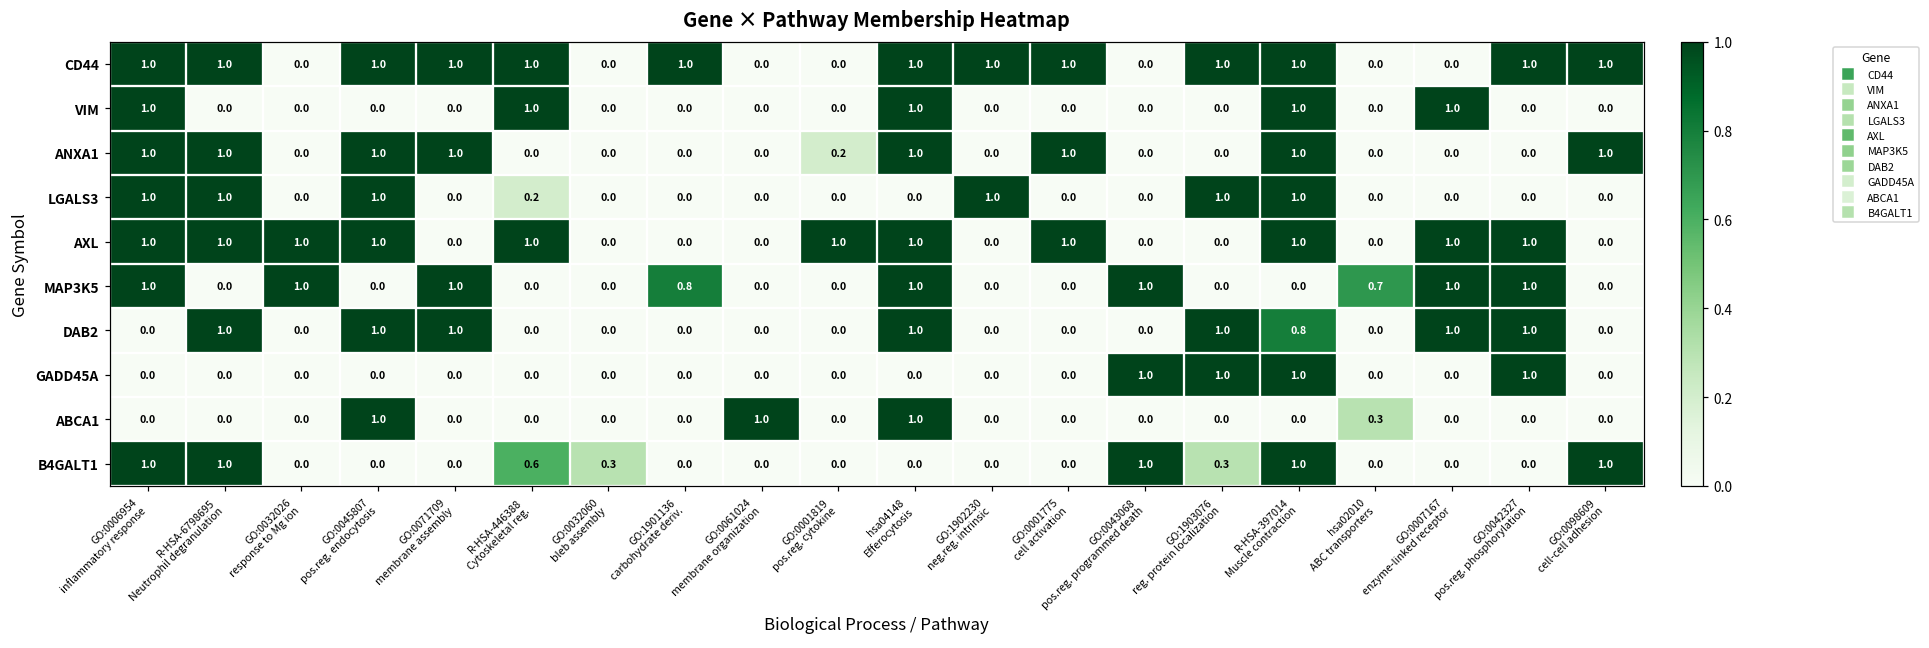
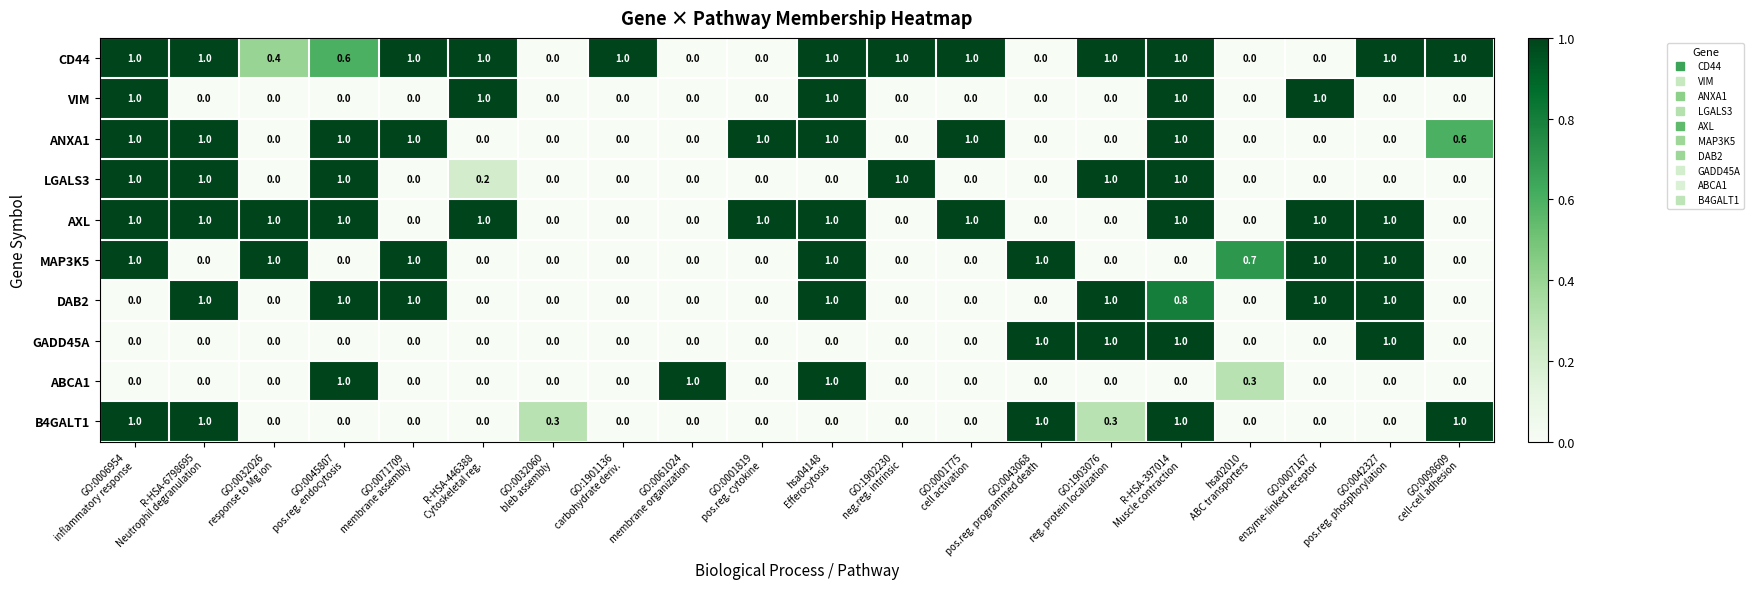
  {
    "CD44": {
      "GO:0006954 inflammatory response": 1.0,
      "R-HSA-6798695 Neutrophil degranulation": 1.0,
-     "GO:0032026 response to Mg ion": 0.0,
-     "GO:0045807 pos.reg. endocytosis": 1.0,
+     "GO:0032026 response to Mg ion": 0.4,
+     "GO:0045807 pos.reg. endocytosis": 0.6,
      "GO:0071709 membrane assembly": 1.0,
      "R-HSA-446388 Cytoskeletal reg.": 1.0,
      "GO:0032060 bleb assembly": 0.0,
      "GO:1901136 carbohydrate deriv.": 1.0,
      "GO:0061024 membrane organization": 0.0,
      "GO:0001819 pos.reg. cytokine": 0.0,
      "hsa04148 Efferocytosis": 1.0,
      "GO:1902230 neg.reg. intrinsic": 1.0,
      "GO:0001775 cell activation": 1.0,
      "GO:0043068 pos.reg. programmed death": 0.0,
      "GO:1903076 reg. protein localization": 1.0,
      "R-HSA-397014 Muscle contraction": 1.0,
      "hsa02010 ABC transporters": 0.0,
      "GO:0007167 enzyme-linked receptor": 0.0,
      "GO:0042327 pos.reg. phosphorylation": 1.0,
      "GO:0098609 cell-cell adhesion": 1.0
    },
    "VIM": {
      "GO:0006954 inflammatory response": 1.0,
      "R-HSA-6798695 Neutrophil degranulation": 0.0,
      "GO:0032026 response to Mg ion": 0.0,
      "GO:0045807 pos.reg. endocytosis": 0.0,
      "GO:0071709 membrane assembly": 0.0,
      "R-HSA-446388 Cytoskeletal reg.": 1.0,
      "GO:0032060 bleb assembly": 0.0,
      "GO:1901136 carbohydrate deriv.": 0.0,
      "GO:0061024 membrane organization": 0.0,
      "GO:0001819 pos.reg. cytokine": 0.0,
      "hsa04148 Efferocytosis": 1.0,
      "GO:1902230 neg.reg. intrinsic": 0.0,
      "GO:0001775 cell activation": 0.0,
      "GO:0043068 pos.reg. programmed death": 0.0,
      "GO:1903076 reg. protein localization": 0.0,
      "R-HSA-397014 Muscle contraction": 1.0,
      "hsa02010 ABC transporters": 0.0,
      "GO:0007167 enzyme-linked receptor": 1.0,
      "GO:0042327 pos.reg. phosphorylation": 0.0,
      "GO:0098609 cell-cell adhesion": 0.0
    },
    "ANXA1": {
      "GO:0006954 inflammatory response": 1.0,
      "R-HSA-6798695 Neutrophil degranulation": 1.0,
      "GO:0032026 response to Mg ion": 0.0,
      "GO:0045807 pos.reg. endocytosis": 1.0,
      "GO:0071709 membrane assembly": 1.0,
      "R-HSA-446388 Cytoskeletal reg.": 0.0,
      "GO:0032060 bleb assembly": 0.0,
      "GO:1901136 carbohydrate deriv.": 0.0,
      "GO:0061024 membrane organization": 0.0,
-     "GO:0001819 pos.reg. cytokine": 0.2,
+     "GO:0001819 pos.reg. cytokine": 1.0,
      "hsa04148 Efferocytosis": 1.0,
      "GO:1902230 neg.reg. intrinsic": 0.0,
      "GO:0001775 cell activation": 1.0,
      "GO:0043068 pos.reg. programmed death": 0.0,
      "GO:1903076 reg. protein localization": 0.0,
      "R-HSA-397014 Muscle contraction": 1.0,
      "hsa02010 ABC transporters": 0.0,
      "GO:0007167 enzyme-linked receptor": 0.0,
      "GO:0042327 pos.reg. phosphorylation": 0.0,
-     "GO:0098609 cell-cell adhesion": 1.0
+     "GO:0098609 cell-cell adhesion": 0.6
    },
    "LGALS3": {
      "GO:0006954 inflammatory response": 1.0,
      "R-HSA-6798695 Neutrophil degranulation": 1.0,
      "GO:0032026 response to Mg ion": 0.0,
      "GO:0045807 pos.reg. endocytosis": 1.0,
      "GO:0071709 membrane assembly": 0.0,
      "R-HSA-446388 Cytoskeletal reg.": 0.2,
      "GO:0032060 bleb assembly": 0.0,
      "GO:1901136 carbohydrate deriv.": 0.0,
      "GO:0061024 membrane organization": 0.0,
      "GO:0001819 pos.reg. cytokine": 0.0,
      "hsa04148 Efferocytosis": 0.0,
      "GO:1902230 neg.reg. intrinsic": 1.0,
      "GO:0001775 cell activation": 0.0,
      "GO:0043068 pos.reg. programmed death": 0.0,
      "GO:1903076 reg. protein localization": 1.0,
      "R-HSA-397014 Muscle contraction": 1.0,
      "hsa02010 ABC transporters": 0.0,
      "GO:0007167 enzyme-linked receptor": 0.0,
      "GO:0042327 pos.reg. phosphorylation": 0.0,
      "GO:0098609 cell-cell adhesion": 0.0
    },
    "AXL": {
      "GO:0006954 inflammatory response": 1.0,
      "R-HSA-6798695 Neutrophil degranulation": 1.0,
      "GO:0032026 response to Mg ion": 1.0,
      "GO:0045807 pos.reg. endocytosis": 1.0,
      "GO:0071709 membrane assembly": 0.0,
      "R-HSA-446388 Cytoskeletal reg.": 1.0,
      "GO:0032060 bleb assembly": 0.0,
      "GO:1901136 carbohydrate deriv.": 0.0,
      "GO:0061024 membrane organization": 0.0,
      "GO:0001819 pos.reg. cytokine": 1.0,
      "hsa04148 Efferocytosis": 1.0,
      "GO:1902230 neg.reg. intrinsic": 0.0,
      "GO:0001775 cell activation": 1.0,
      "GO:0043068 pos.reg. programmed death": 0.0,
      "GO:1903076 reg. protein localization": 0.0,
      "R-HSA-397014 Muscle contraction": 1.0,
      "hsa02010 ABC transporters": 0.0,
      "GO:0007167 enzyme-linked receptor": 1.0,
      "GO:0042327 pos.reg. phosphorylation": 1.0,
      "GO:0098609 cell-cell adhesion": 0.0
    },
    "MAP3K5": {
      "GO:0006954 inflammatory response": 1.0,
      "R-HSA-6798695 Neutrophil degranulation": 0.0,
      "GO:0032026 response to Mg ion": 1.0,
      "GO:0045807 pos.reg. endocytosis": 0.0,
      "GO:0071709 membrane assembly": 1.0,
      "R-HSA-446388 Cytoskeletal reg.": 0.0,
      "GO:0032060 bleb assembly": 0.0,
-     "GO:1901136 carbohydrate deriv.": 0.8,
+     "GO:1901136 carbohydrate deriv.": 0.0,
      "GO:0061024 membrane organization": 0.0,
      "GO:0001819 pos.reg. cytokine": 0.0,
      "hsa04148 Efferocytosis": 1.0,
      "GO:1902230 neg.reg. intrinsic": 0.0,
      "GO:0001775 cell activation": 0.0,
      "GO:0043068 pos.reg. programmed death": 1.0,
      "GO:1903076 reg. protein localization": 0.0,
      "R-HSA-397014 Muscle contraction": 0.0,
      "hsa02010 ABC transporters": 0.7,
      "GO:0007167 enzyme-linked receptor": 1.0,
      "GO:0042327 pos.reg. phosphorylation": 1.0,
      "GO:0098609 cell-cell adhesion": 0.0
    },
    "DAB2": {
      "GO:0006954 inflammatory response": 0.0,
      "R-HSA-6798695 Neutrophil degranulation": 1.0,
      "GO:0032026 response to Mg ion": 0.0,
      "GO:0045807 pos.reg. endocytosis": 1.0,
      "GO:0071709 membrane assembly": 1.0,
      "R-HSA-446388 Cytoskeletal reg.": 0.0,
      "GO:0032060 bleb assembly": 0.0,
      "GO:1901136 carbohydrate deriv.": 0.0,
      "GO:0061024 membrane organization": 0.0,
      "GO:0001819 pos.reg. cytokine": 0.0,
      "hsa04148 Efferocytosis": 1.0,
      "GO:1902230 neg.reg. intrinsic": 0.0,
      "GO:0001775 cell activation": 0.0,
      "GO:0043068 pos.reg. programmed death": 0.0,
      "GO:1903076 reg. protein localization": 1.0,
      "R-HSA-397014 Muscle contraction": 0.8,
      "hsa02010 ABC transporters": 0.0,
      "GO:0007167 enzyme-linked receptor": 1.0,
      "GO:0042327 pos.reg. phosphorylation": 1.0,
      "GO:0098609 cell-cell adhesion": 0.0
    },
    "GADD45A": {
      "GO:0006954 inflammatory response": 0.0,
      "R-HSA-6798695 Neutrophil degranulation": 0.0,
      "GO:0032026 response to Mg ion": 0.0,
      "GO:0045807 pos.reg. endocytosis": 0.0,
      "GO:0071709 membrane assembly": 0.0,
      "R-HSA-446388 Cytoskeletal reg.": 0.0,
      "GO:0032060 bleb assembly": 0.0,
      "GO:1901136 carbohydrate deriv.": 0.0,
      "GO:0061024 membrane organization": 0.0,
      "GO:0001819 pos.reg. cytokine": 0.0,
      "hsa04148 Efferocytosis": 0.0,
      "GO:1902230 neg.reg. intrinsic": 0.0,
      "GO:0001775 cell activation": 0.0,
      "GO:0043068 pos.reg. programmed death": 1.0,
      "GO:1903076 reg. protein localization": 1.0,
      "R-HSA-397014 Muscle contraction": 1.0,
      "hsa02010 ABC transporters": 0.0,
      "GO:0007167 enzyme-linked receptor": 0.0,
      "GO:0042327 pos.reg. phosphorylation": 1.0,
      "GO:0098609 cell-cell adhesion": 0.0
    },
    "ABCA1": {
      "GO:0006954 inflammatory response": 0.0,
      "R-HSA-6798695 Neutrophil degranulation": 0.0,
      "GO:0032026 response to Mg ion": 0.0,
      "GO:0045807 pos.reg. endocytosis": 1.0,
      "GO:0071709 membrane assembly": 0.0,
      "R-HSA-446388 Cytoskeletal reg.": 0.0,
      "GO:0032060 bleb assembly": 0.0,
      "GO:1901136 carbohydrate deriv.": 0.0,
      "GO:0061024 membrane organization": 1.0,
      "GO:0001819 pos.reg. cytokine": 0.0,
      "hsa04148 Efferocytosis": 1.0,
      "GO:1902230 neg.reg. intrinsic": 0.0,
      "GO:0001775 cell activation": 0.0,
      "GO:0043068 pos.reg. programmed death": 0.0,
      "GO:1903076 reg. protein localization": 0.0,
      "R-HSA-397014 Muscle contraction": 0.0,
      "hsa02010 ABC transporters": 0.3,
      "GO:0007167 enzyme-linked receptor": 0.0,
      "GO:0042327 pos.reg. phosphorylation": 0.0,
      "GO:0098609 cell-cell adhesion": 0.0
    },
    "B4GALT1": {
      "GO:0006954 inflammatory response": 1.0,
      "R-HSA-6798695 Neutrophil degranulation": 1.0,
      "GO:0032026 response to Mg ion": 0.0,
      "GO:0045807 pos.reg. endocytosis": 0.0,
      "GO:0071709 membrane assembly": 0.0,
-     "R-HSA-446388 Cytoskeletal reg.": 0.6,
+     "R-HSA-446388 Cytoskeletal reg.": 0.0,
      "GO:0032060 bleb assembly": 0.3,
      "GO:1901136 carbohydrate deriv.": 0.0,
      "GO:0061024 membrane organization": 0.0,
      "GO:0001819 pos.reg. cytokine": 0.0,
      "hsa04148 Efferocytosis": 0.0,
      "GO:1902230 neg.reg. intrinsic": 0.0,
      "GO:0001775 cell activation": 0.0,
      "GO:0043068 pos.reg. programmed death": 1.0,
      "GO:1903076 reg. protein localization": 0.3,
      "R-HSA-397014 Muscle contraction": 1.0,
      "hsa02010 ABC transporters": 0.0,
      "GO:0007167 enzyme-linked receptor": 0.0,
      "GO:0042327 pos.reg. phosphorylation": 0.0,
      "GO:0098609 cell-cell adhesion": 1.0
    }
  }
